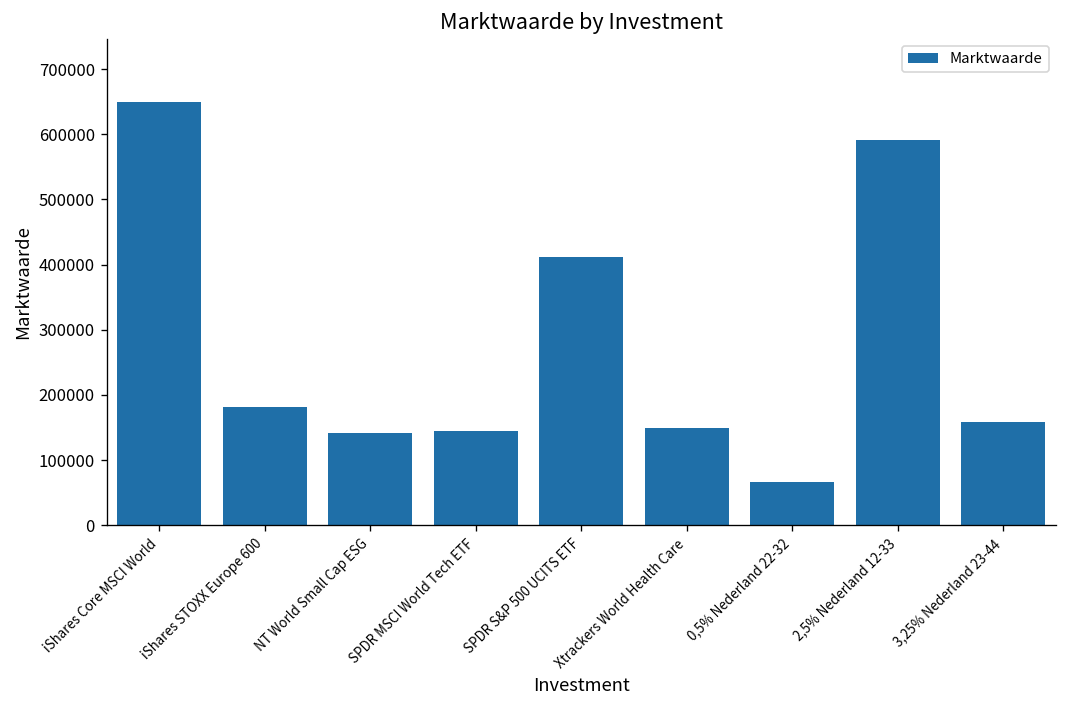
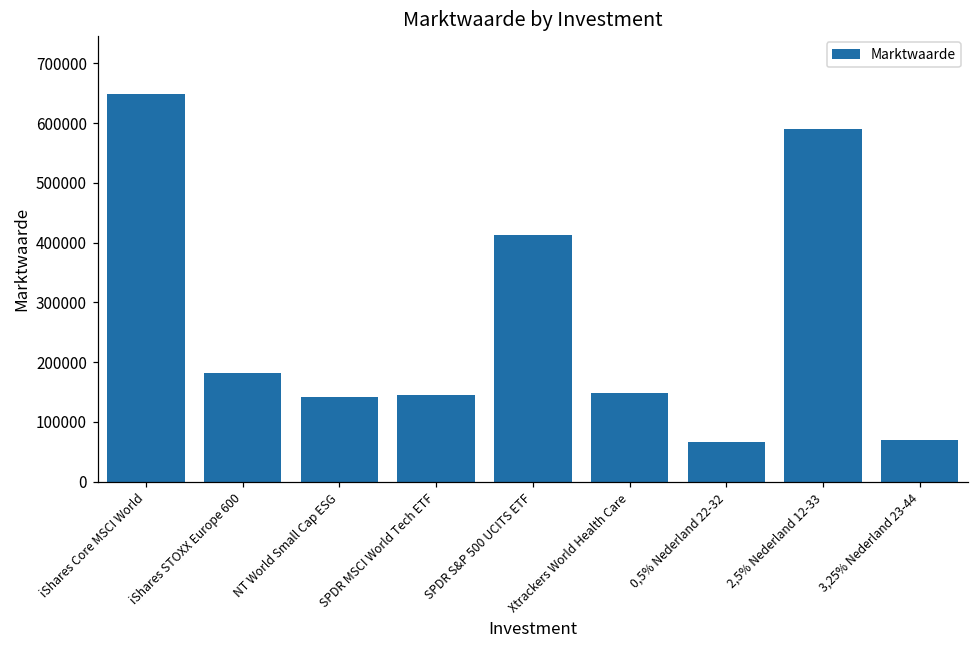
  {
    "iShares Core MSCI World": 650000,
    "iShares STOXX Europe 600": 180000,
    "NT World Small Cap ESG": 140000,
    "SPDR MSCI World Tech ETF": 150000,
    "SPDR S&P 500 UCITS ETF": 410000,
    "Xtrackers World Health Care": 150000,
    "0,5% Nederland 22-32": 70000,
    "2,5% Nederland 12-33": 590000,
-   "3,25% Nederland 23-44": 160000
+   "3,25% Nederland 23-44": 70000
  }
